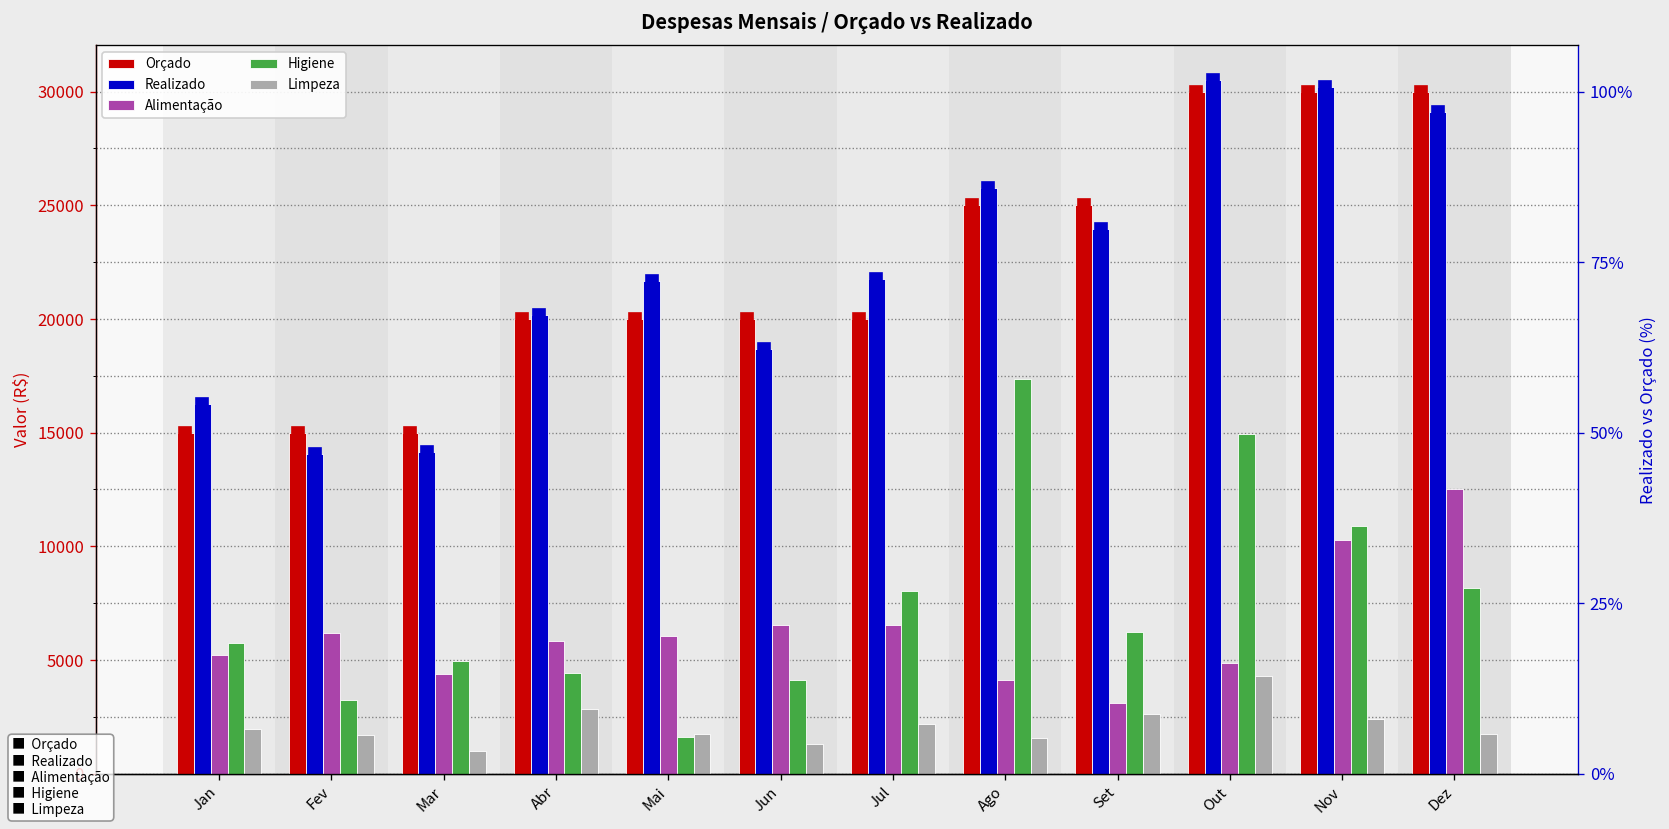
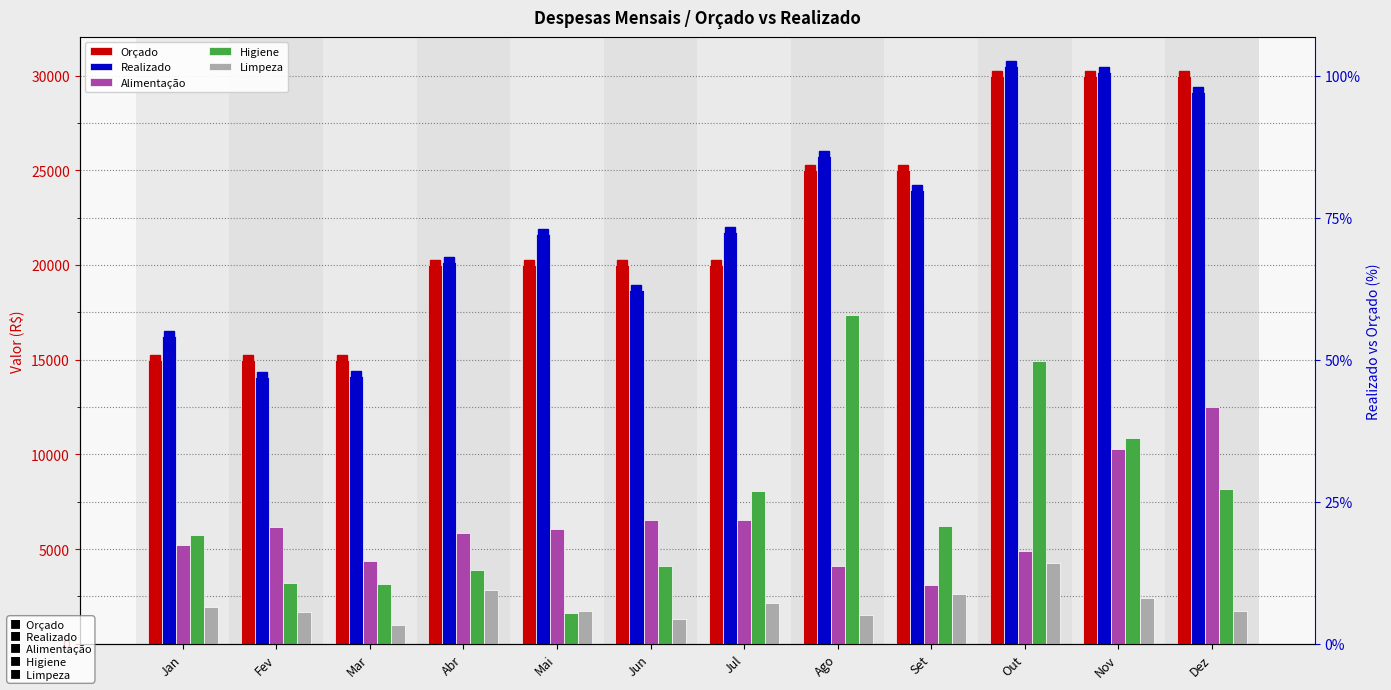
  {
    "Alimentação": {
      "Jan": 5200,
      "Fev": 6200,
      "Mar": 4400,
      "Abr": 5800,
      "Mai": 6100,
      "Jun": 6500,
      "Jul": 6500,
      "Ago": 4100,
      "Set": 3100,
      "Out": 4900,
      "Nov": 10300,
      "Dez": 12500
    },
    "Higiene": {
      "Jan": 5800,
      "Fev": 3200,
-     "Mar": 4900,
-     "Abr": 4400,
+     "Mar": 3200,
+     "Abr": 3900,
      "Mai": 1600,
      "Jun": 4100,
      "Jul": 8100,
      "Ago": 17300,
      "Set": 6200,
      "Out": 15000,
      "Nov": 10900,
      "Dez": 8200
    },
    "Limpeza": {
      "Jan": 2000,
      "Fev": 1700,
      "Mar": 1000,
      "Abr": 2800,
      "Mai": 1700,
      "Jun": 1300,
      "Jul": 2200,
      "Ago": 1500,
      "Set": 2600,
      "Out": 4300,
      "Nov": 2400,
      "Dez": 1700
    }
  }
